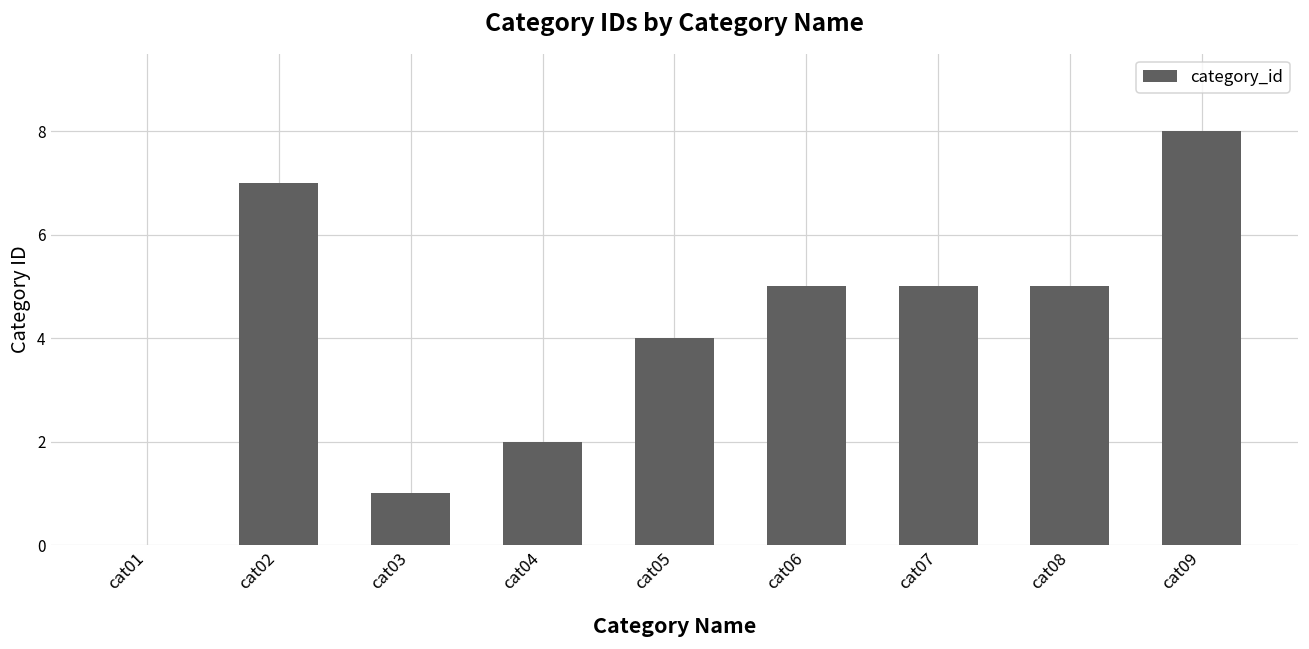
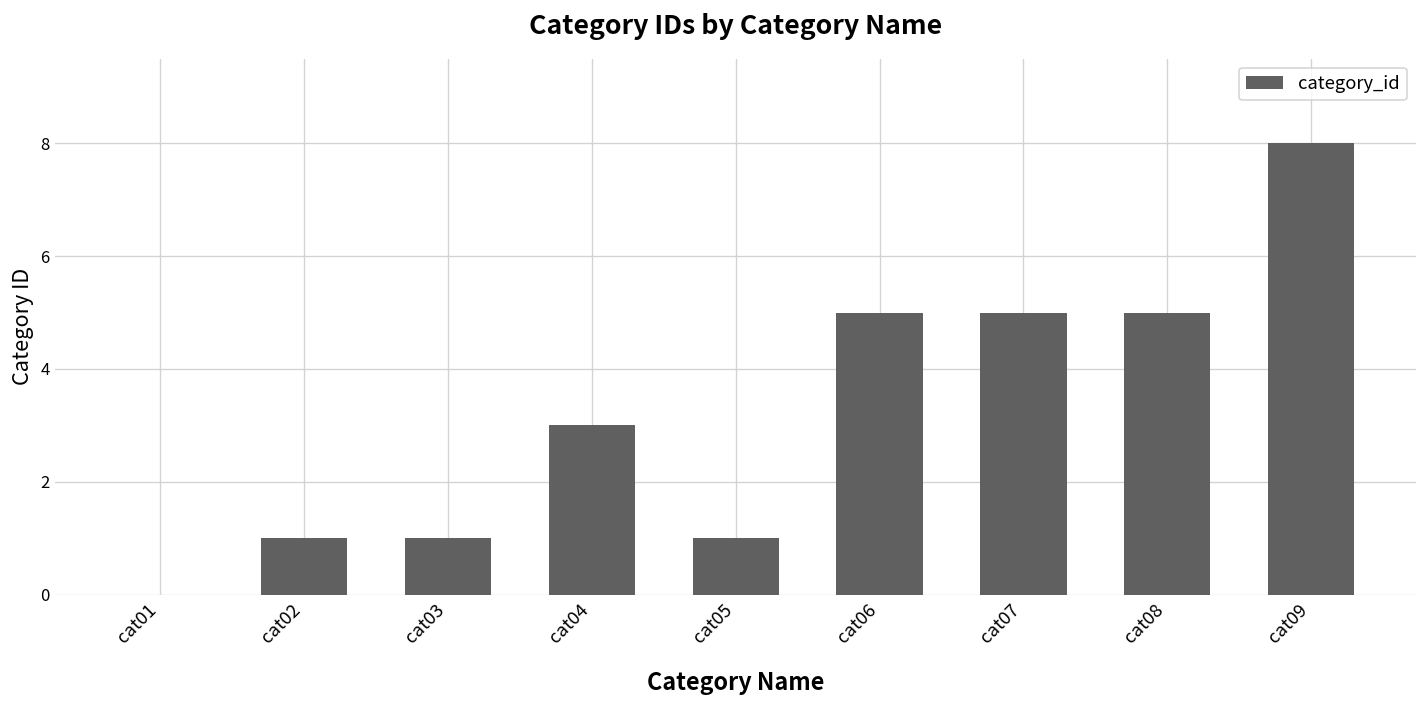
  {
    "cat01": 0,
-   "cat02": 7,
+   "cat02": 1,
    "cat03": 1,
-   "cat04": 2,
-   "cat05": 4,
+   "cat04": 3,
+   "cat05": 1,
    "cat06": 5,
    "cat07": 5,
    "cat08": 5,
    "cat09": 8
  }
